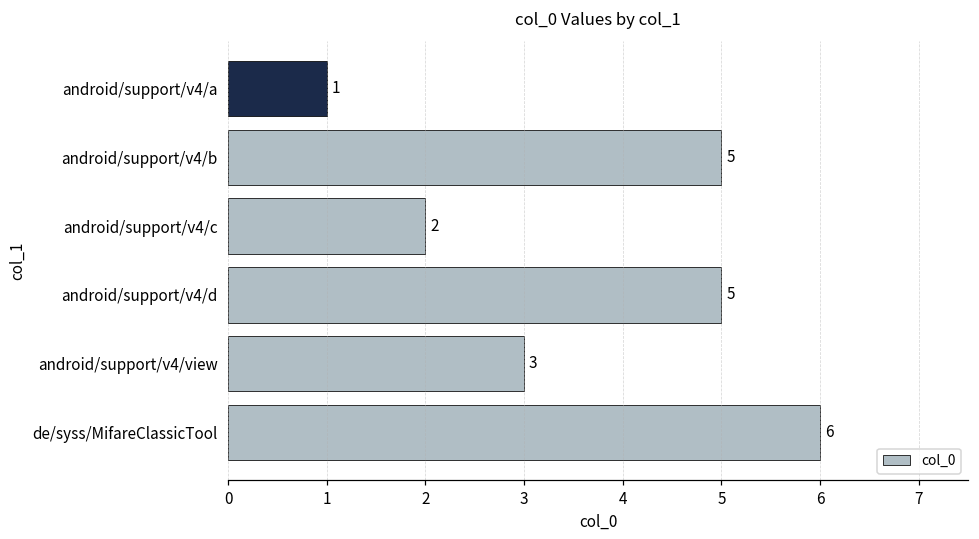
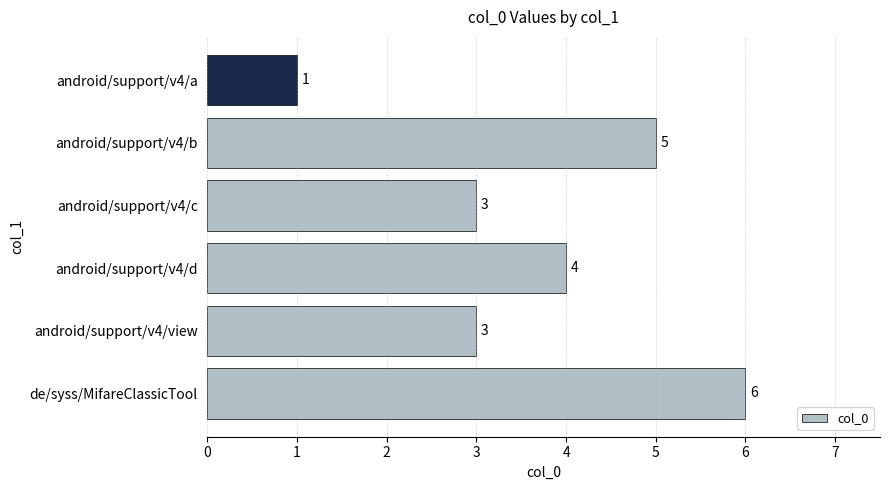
  {
    "android/support/v4/a": 1,
    "android/support/v4/b": 5,
-   "android/support/v4/c": 2,
-   "android/support/v4/d": 5,
+   "android/support/v4/c": 3,
+   "android/support/v4/d": 4,
    "android/support/v4/view": 3,
    "de/syss/MifareClassicTool": 6
  }
